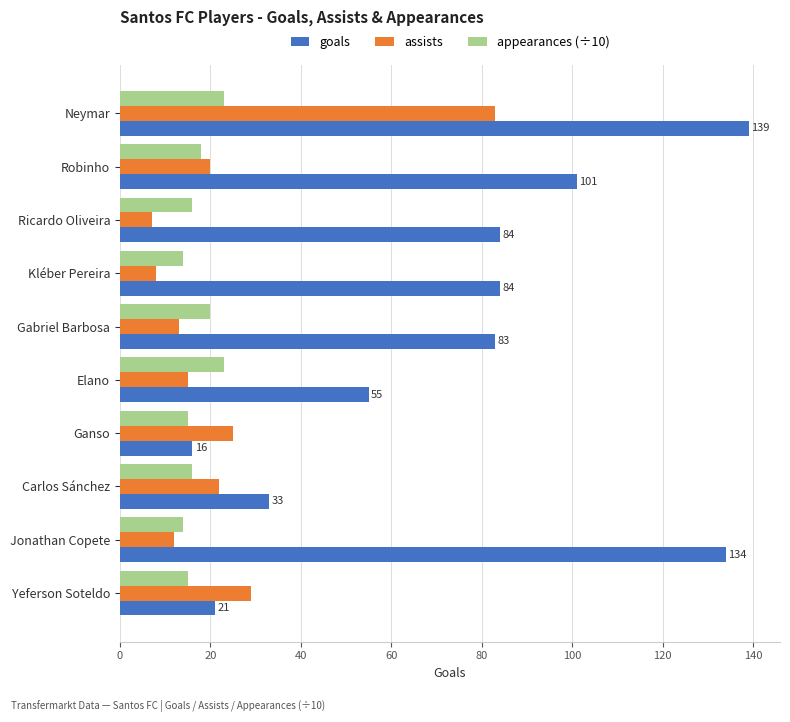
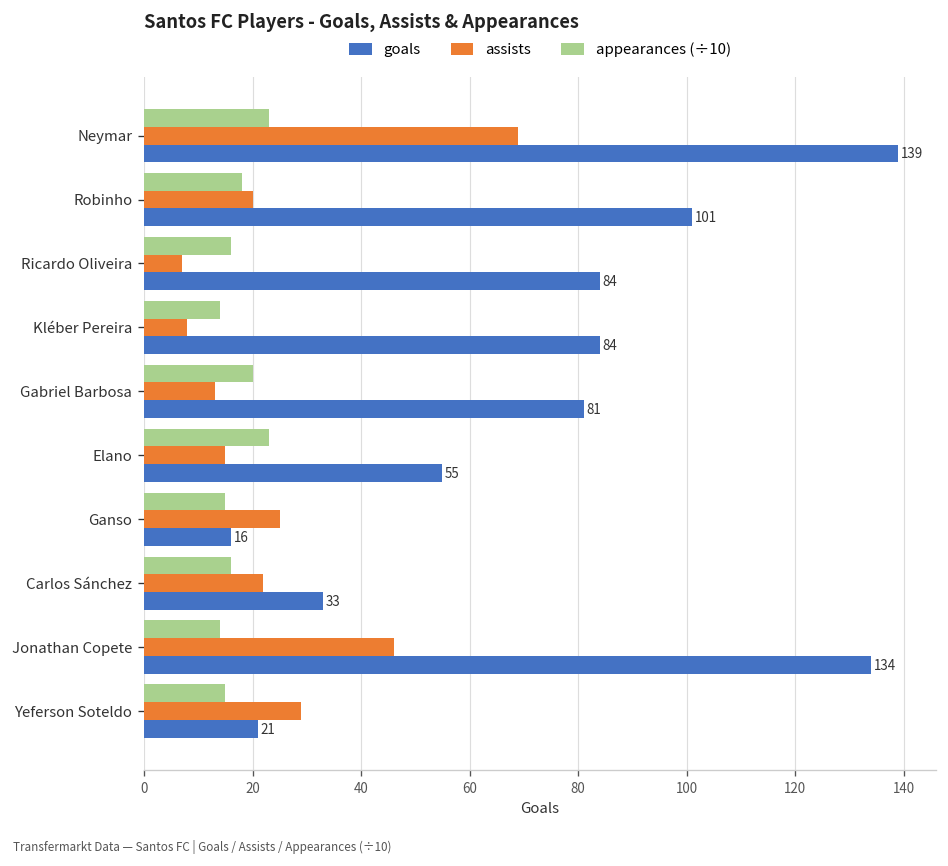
  {
    "goals": {
      "Neymar": 139,
      "Robinho": 101,
      "Ricardo Oliveira": 84,
      "Kléber Pereira": 84,
-     "Gabriel Barbosa": 83,
+     "Gabriel Barbosa": 81,
      "Elano": 55,
      "Ganso": 16,
      "Carlos Sánchez": 33,
      "Jonathan Copete": 134,
      "Yeferson Soteldo": 21
    },
    "assists": {
-     "Neymar": 83,
+     "Neymar": 69,
      "Robinho": 20,
      "Ricardo Oliveira": 7,
      "Kléber Pereira": 8,
      "Gabriel Barbosa": 13,
      "Elano": 15,
      "Ganso": 25,
      "Carlos Sánchez": 22,
-     "Jonathan Copete": 12,
+     "Jonathan Copete": 46,
      "Yeferson Soteldo": 29
    },
    "appearances (÷10)": {
      "Neymar": 23,
      "Robinho": 18,
      "Ricardo Oliveira": 16,
      "Kléber Pereira": 14,
      "Gabriel Barbosa": 20,
      "Elano": 23,
      "Ganso": 15,
      "Jonathan Copete": 14,
      "Yeferson Soteldo": 15
    }
  }
